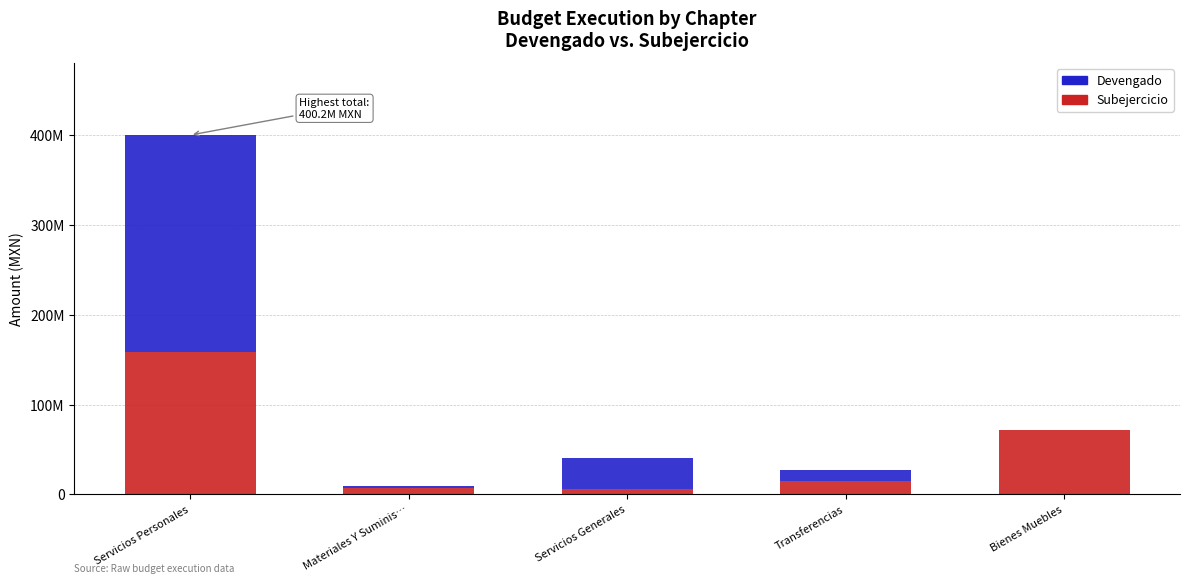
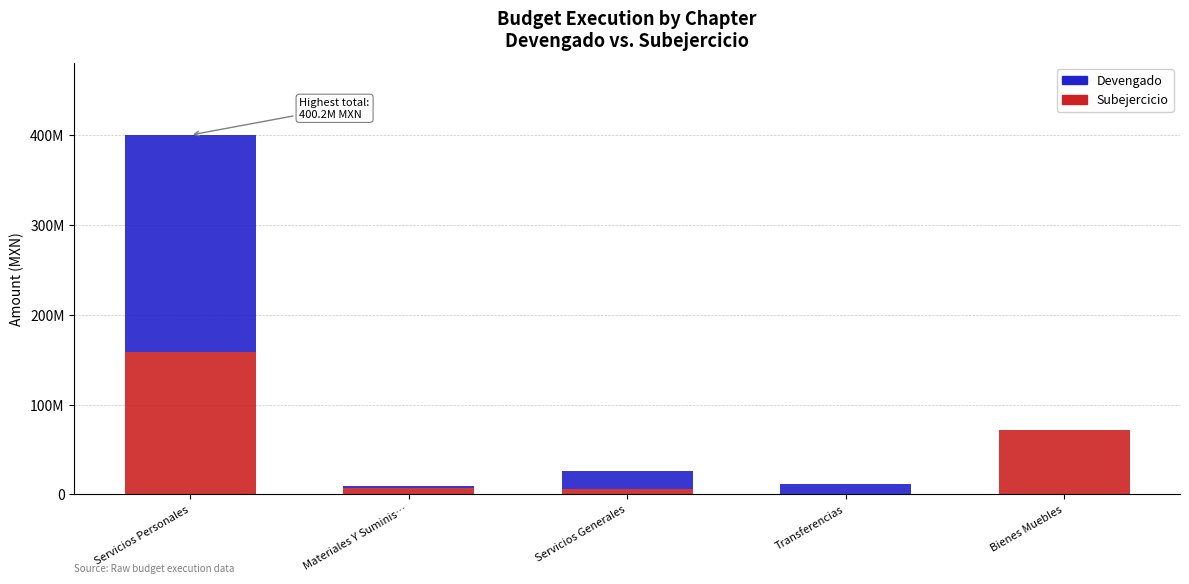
  {
    "Subejercicio": {
      "Servicios Personales": 160000000,
      "Materiales Y Suminis…": 10000000,
      "Servicios Generales": 10000000,
-     "Transferencias": 20000000,
+     "Transferencias": 0,
      "Bienes Muebles": 70000000
    },
    "Devengado": {
-     "Servicios Generales": 30000000,
+     "Servicios Generales": 20000000,
      "Transferencias": 10000000
    }
  }
